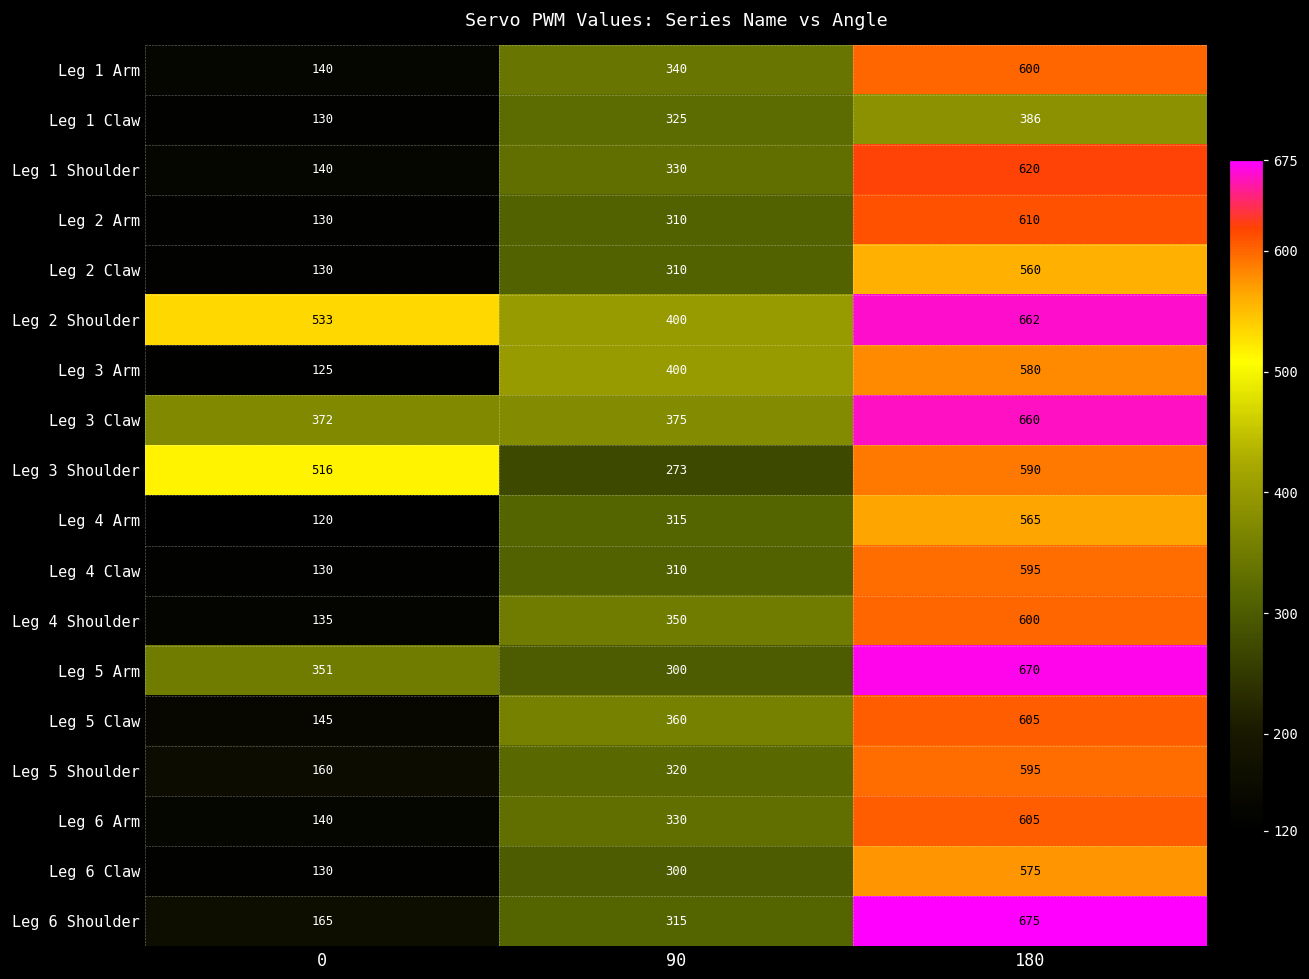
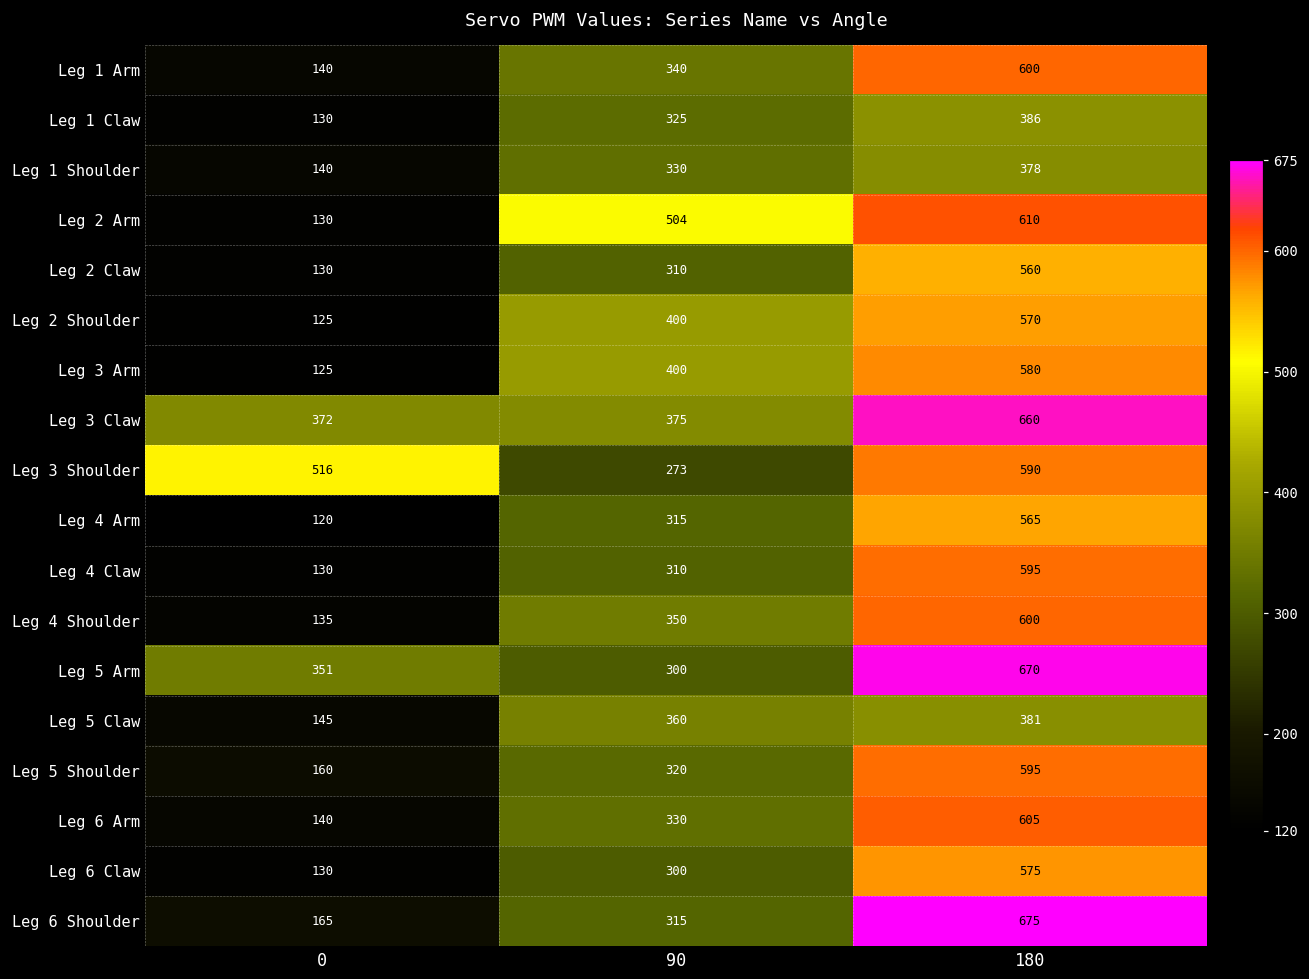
  {
    "Leg 1 Arm": {
      "0": 140,
      "90": 340,
      "180": 600
    },
    "Leg 1 Claw": {
      "0": 130,
      "90": 325,
      "180": 386
    },
    "Leg 1 Shoulder": {
      "0": 140,
      "90": 330,
-     "180": 620
+     "180": 378
    },
    "Leg 2 Arm": {
      "0": 130,
-     "90": 310,
+     "90": 504,
      "180": 610
    },
    "Leg 2 Claw": {
      "0": 130,
      "90": 310,
      "180": 560
    },
    "Leg 2 Shoulder": {
-     "0": 533,
+     "0": 125,
      "90": 400,
-     "180": 662
+     "180": 570
    },
    "Leg 3 Arm": {
      "0": 125,
      "90": 400,
      "180": 580
    },
    "Leg 3 Claw": {
      "0": 372,
      "90": 375,
      "180": 660
    },
    "Leg 3 Shoulder": {
      "0": 516,
      "90": 273,
      "180": 590
    },
    "Leg 4 Arm": {
      "0": 120,
      "90": 315,
      "180": 565
    },
    "Leg 4 Claw": {
      "0": 130,
      "90": 310,
      "180": 595
    },
    "Leg 4 Shoulder": {
      "0": 135,
      "90": 350,
      "180": 600
    },
    "Leg 5 Arm": {
      "0": 351,
      "90": 300,
      "180": 670
    },
    "Leg 5 Claw": {
      "0": 145,
      "90": 360,
-     "180": 605
+     "180": 381
    },
    "Leg 5 Shoulder": {
      "0": 160,
      "90": 320,
      "180": 595
    },
    "Leg 6 Arm": {
      "0": 140,
      "90": 330,
      "180": 605
    },
    "Leg 6 Claw": {
      "0": 130,
      "90": 300,
      "180": 575
    },
    "Leg 6 Shoulder": {
      "0": 165,
      "90": 315,
      "180": 675
    }
  }
